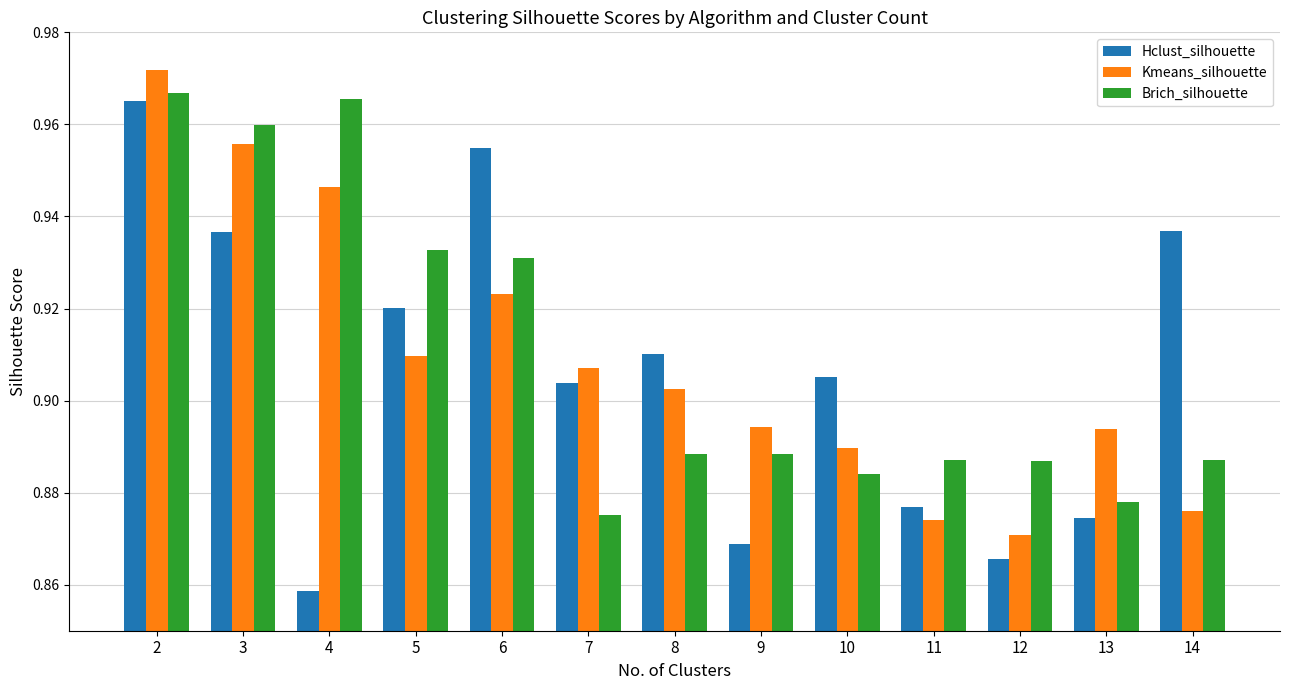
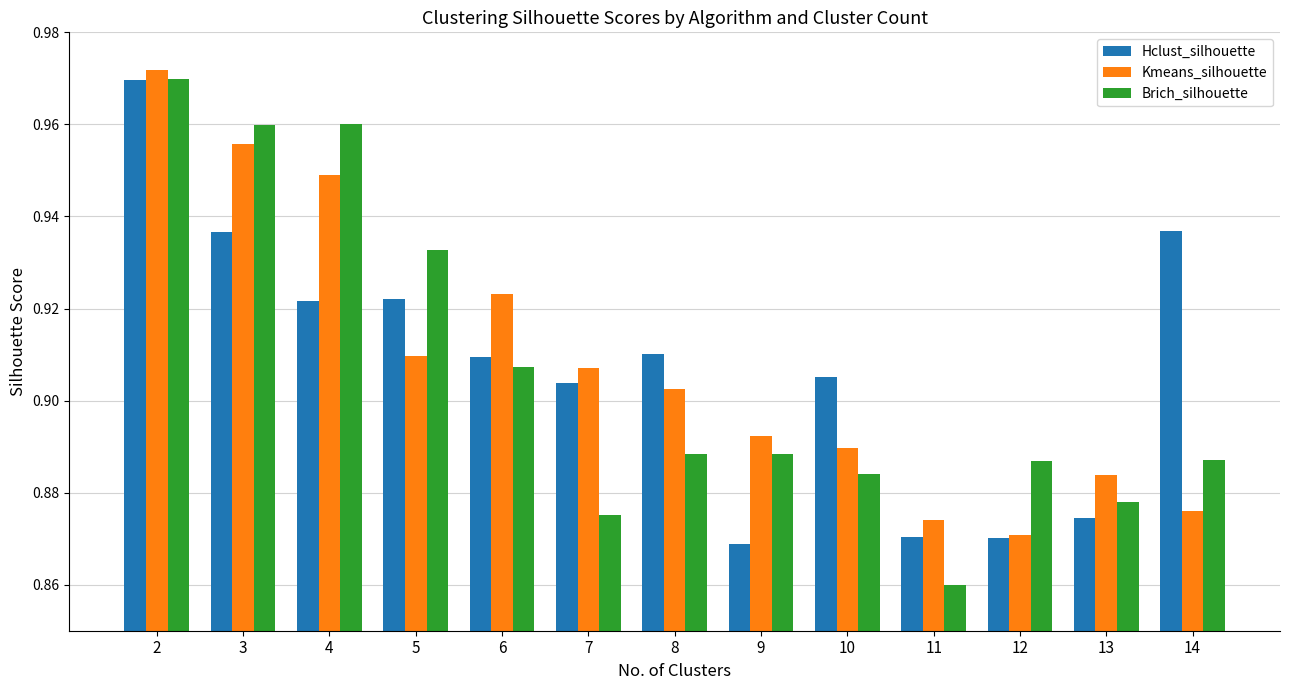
  {
    "Hclust_silhouette": {
-     "2": 0.965,
+     "2": 0.970,
      "3": 0.937,
-     "4": 0.859,
-     "5": 0.920,
-     "6": 0.955,
+     "4": 0.922,
+     "5": 0.922,
+     "6": 0.909,
      "7": 0.904,
      "8": 0.910,
      "9": 0.869,
      "10": 0.905,
-     "11": 0.877,
-     "12": 0.866,
+     "11": 0.870,
+     "12": 0.870,
      "13": 0.875,
      "14": 0.937
    },
    "Kmeans_silhouette": {
      "2": 0.972,
      "3": 0.956,
-     "4": 0.946,
+     "4": 0.949,
      "5": 0.910,
      "6": 0.923,
      "7": 0.907,
      "8": 0.902,
-     "9": 0.894,
+     "9": 0.892,
      "10": 0.890,
      "11": 0.874,
      "12": 0.871,
-     "13": 0.894,
+     "13": 0.884,
      "14": 0.876
    },
    "Brich_silhouette": {
-     "2": 0.967,
+     "2": 0.970,
      "3": 0.960,
-     "4": 0.965,
+     "4": 0.960,
      "5": 0.933,
-     "6": 0.931,
+     "6": 0.907,
      "7": 0.875,
      "8": 0.888,
      "9": 0.888,
      "10": 0.884,
-     "11": 0.887,
+     "11": 0.860,
      "12": 0.887,
      "13": 0.878,
      "14": 0.887
    }
  }
